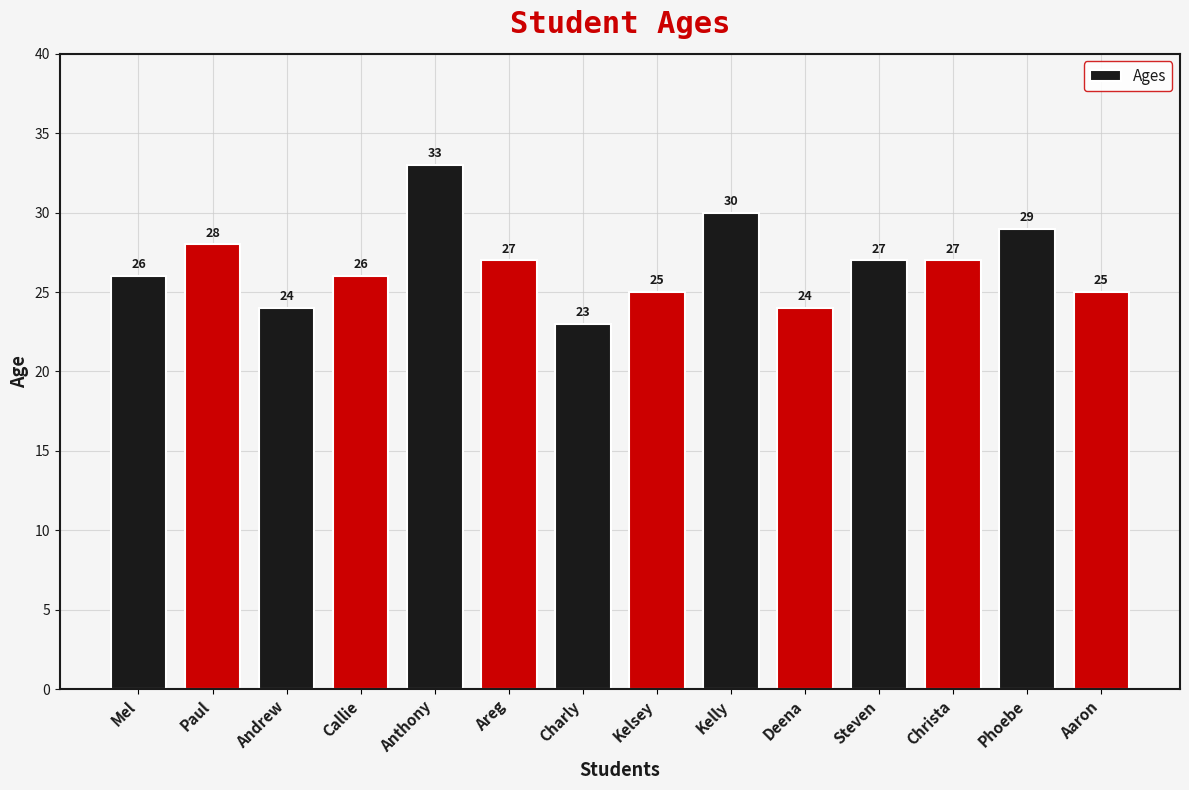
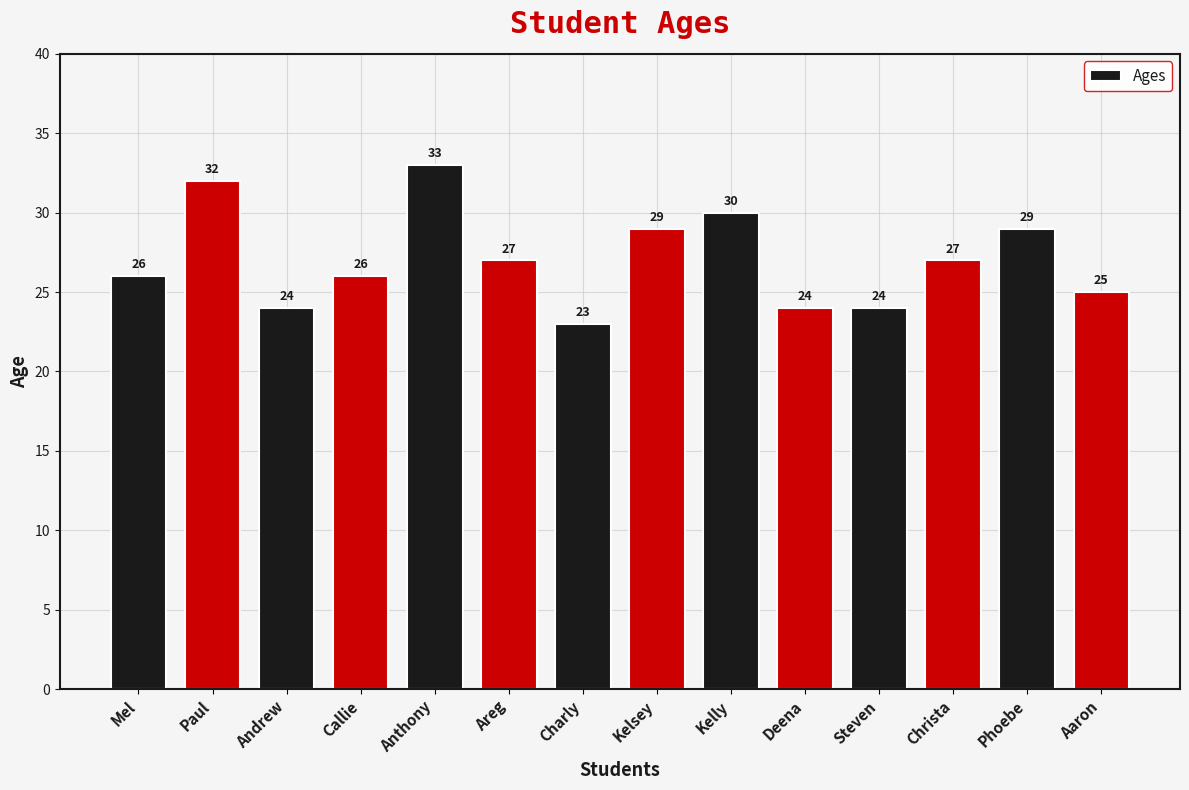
  {
    "Mel": 26,
-   "Paul": 28,
+   "Paul": 32,
    "Andrew": 24,
    "Callie": 26,
    "Anthony": 33,
    "Areg": 27,
    "Charly": 23,
-   "Kelsey": 25,
+   "Kelsey": 29,
    "Kelly": 30,
    "Deena": 24,
-   "Steven": 27,
+   "Steven": 24,
    "Christa": 27,
    "Phoebe": 29,
    "Aaron": 25
  }
